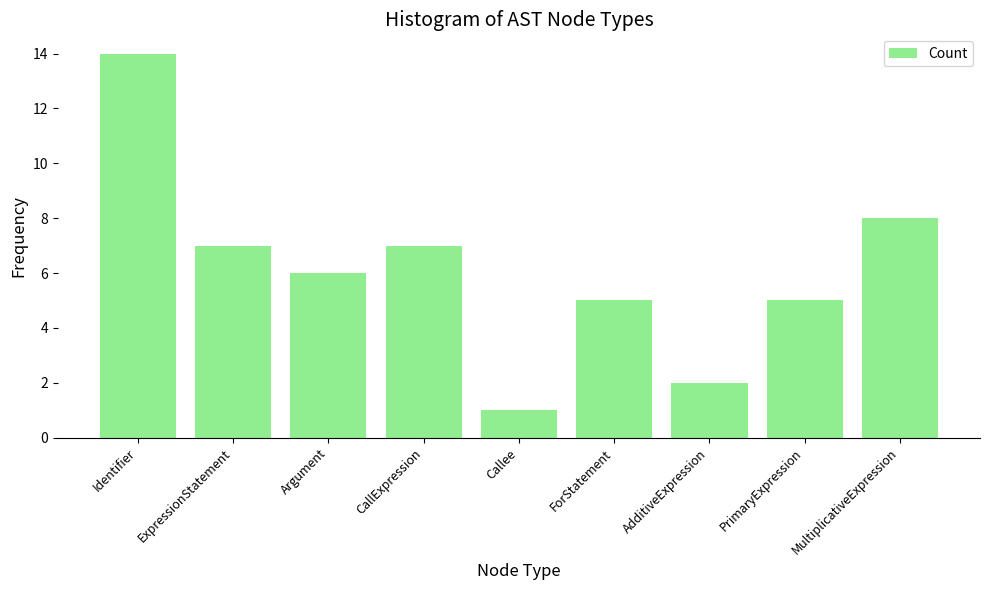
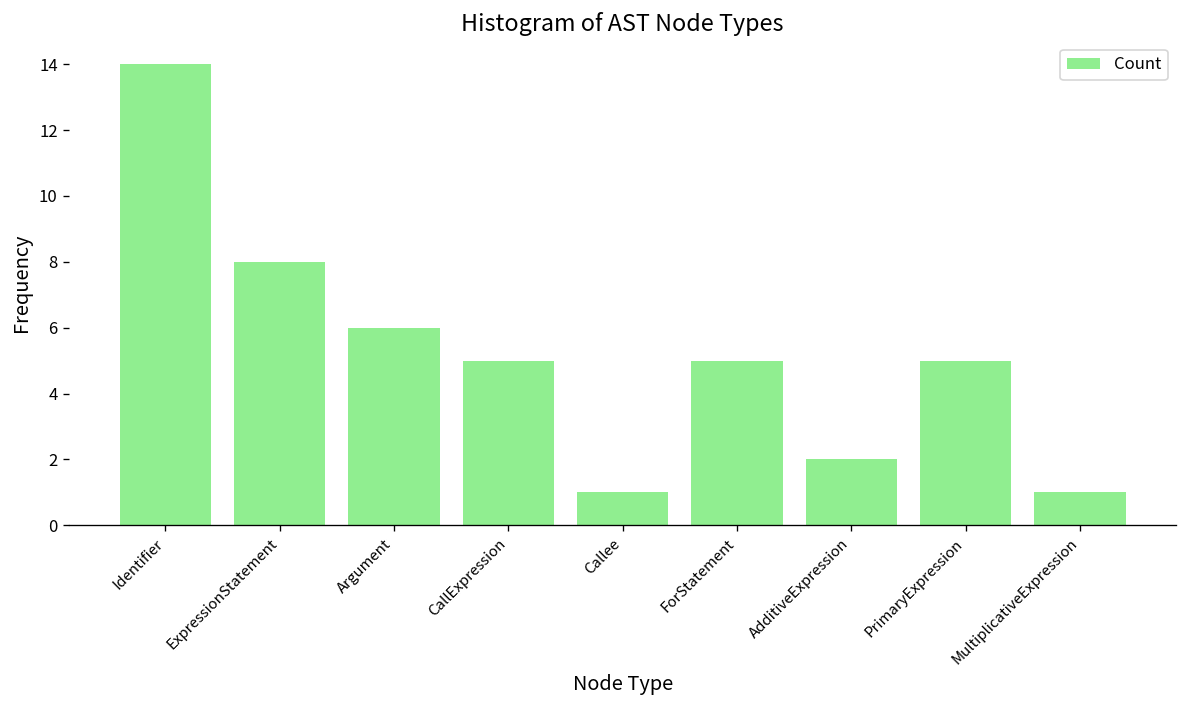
  {
    "Identifier": 14,
-   "ExpressionStatement": 7,
+   "ExpressionStatement": 8,
    "Argument": 6,
-   "CallExpression": 7,
+   "CallExpression": 5,
    "Callee": 1,
    "ForStatement": 5,
    "AdditiveExpression": 2,
    "PrimaryExpression": 5,
-   "MultiplicativeExpression": 8
+   "MultiplicativeExpression": 1
  }
